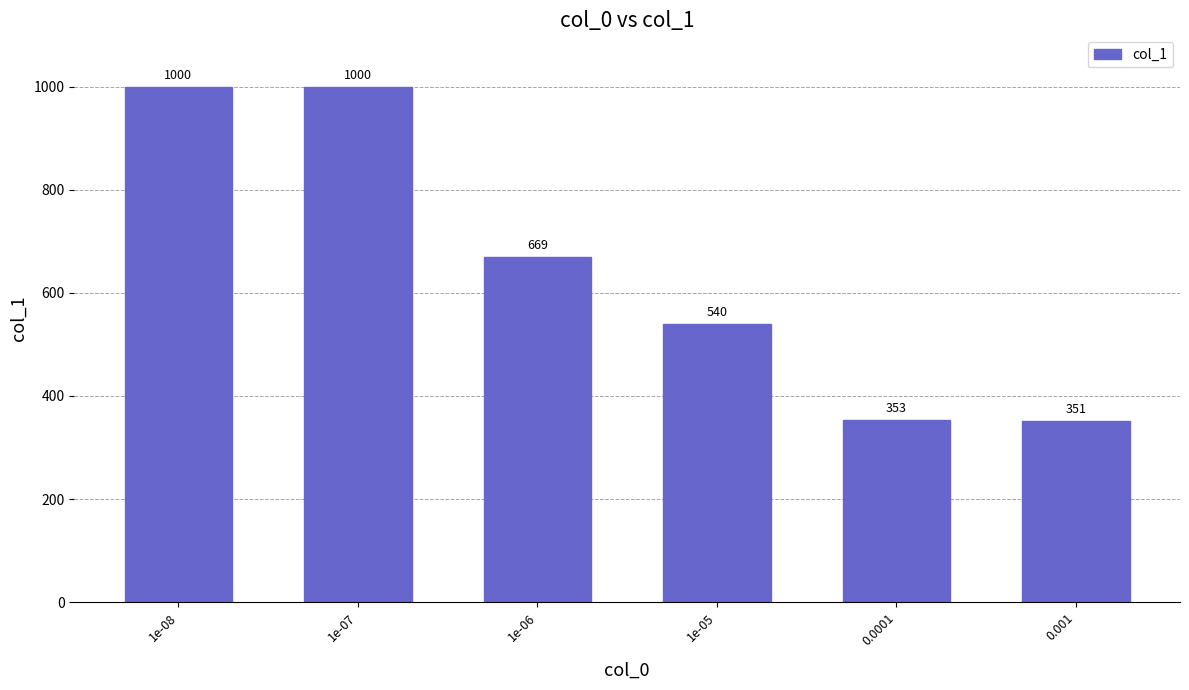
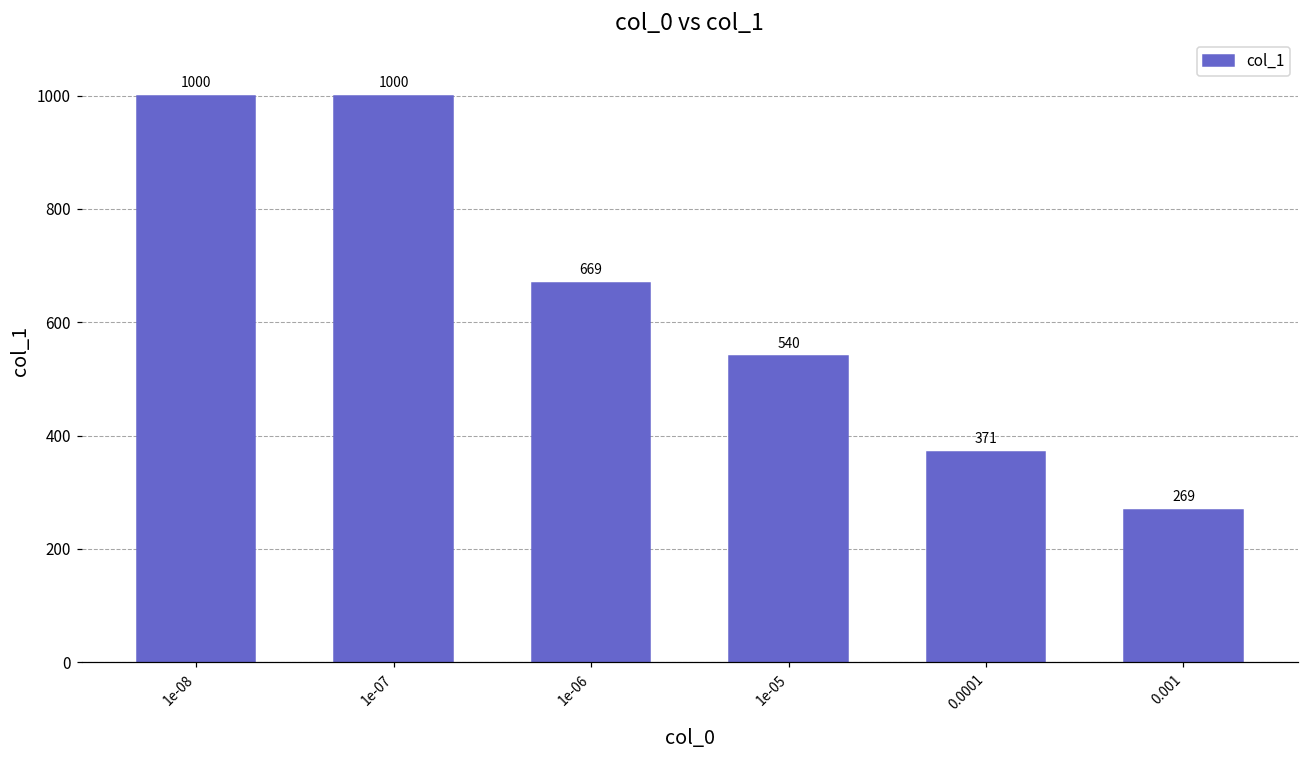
  {
    "1e-08": 1000,
    "1e-07": 1000,
    "1e-06": 669,
    "1e-05": 540,
-   "0.0001": 353,
-   "0.001": 351
+   "0.0001": 371,
+   "0.001": 269
  }
